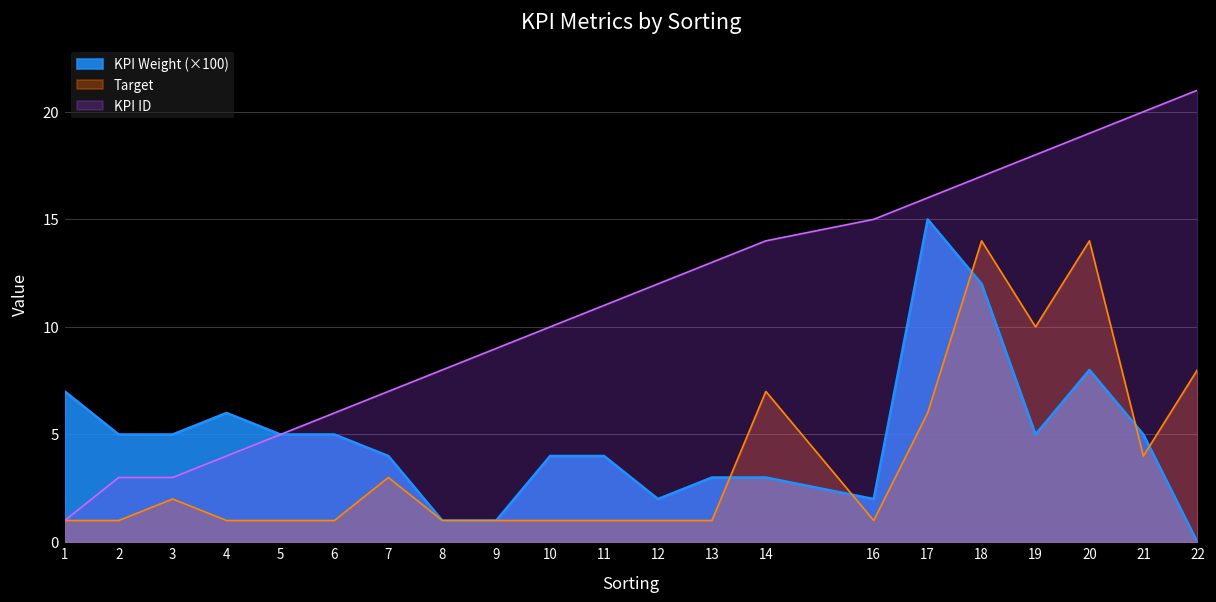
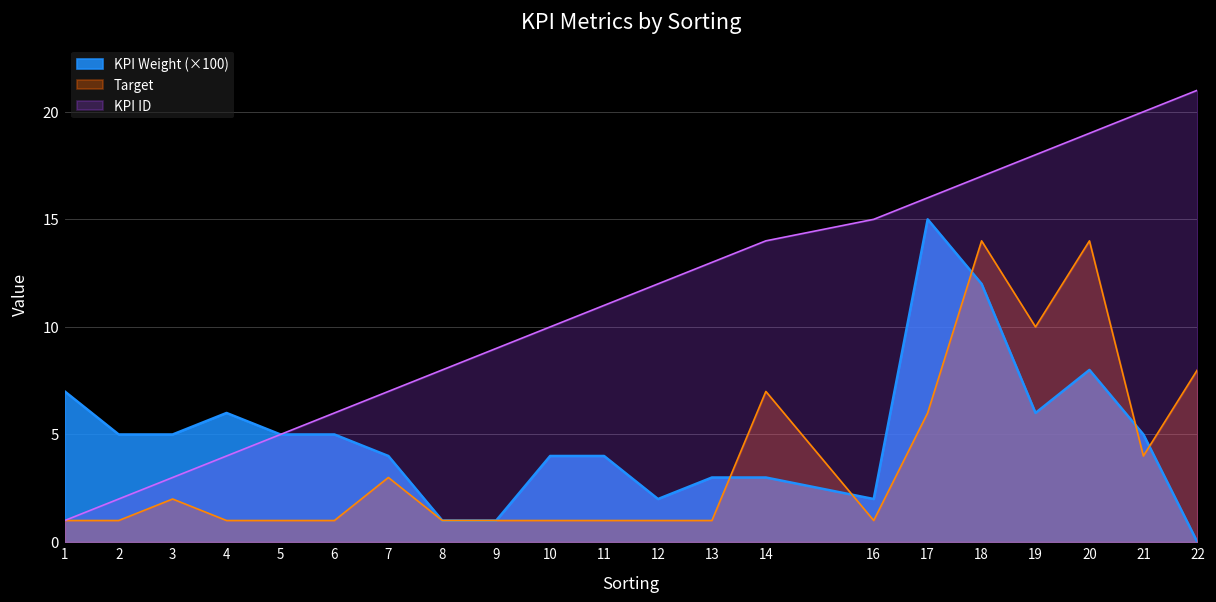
  {
    "KPI Weight (×100)": {
      "1": 7.0,
      "2": 5.0,
      "3": 5.0,
      "4": 6.0,
      "6": 5.0,
      "7": 4.0,
      "10": 4.0,
      "11": 4.0,
      "12": 2.0,
      "13": 3.0,
      "14": 3.0,
      "16": 2.0,
      "17": 15.0,
      "18": 12.0,
-     "19": 5.0,
+     "19": 6.0,
      "20": 8.0,
      "21": 5.0,
      "22": 0.0
    },
    "Target": {
      "2": 1.0,
      "3": 2.0,
      "4": 1.0,
      "5": 1.0,
      "6": 1.0,
      "7": 3.0,
      "10": 1.0,
      "11": 1.0,
      "12": 1.0,
      "13": 1.0,
      "14": 7.0,
      "16": 1.0,
      "17": 6.0,
      "18": 14.0,
      "19": 10.0,
      "20": 14.0,
      "21": 4.0,
      "22": 8.0
    },
    "KPI ID": {
-     "2": 3,
+     "2": 2,
      "3": 3,
      "4": 4,
      "6": 6,
      "7": 7,
      "8": 8,
      "9": 9,
      "10": 10,
      "11": 11,
      "12": 12,
      "13": 13,
      "14": 14,
      "16": 15,
      "17": 16,
      "18": 17,
      "19": 18,
      "20": 19,
      "21": 20,
      "22": 21
    }
  }
